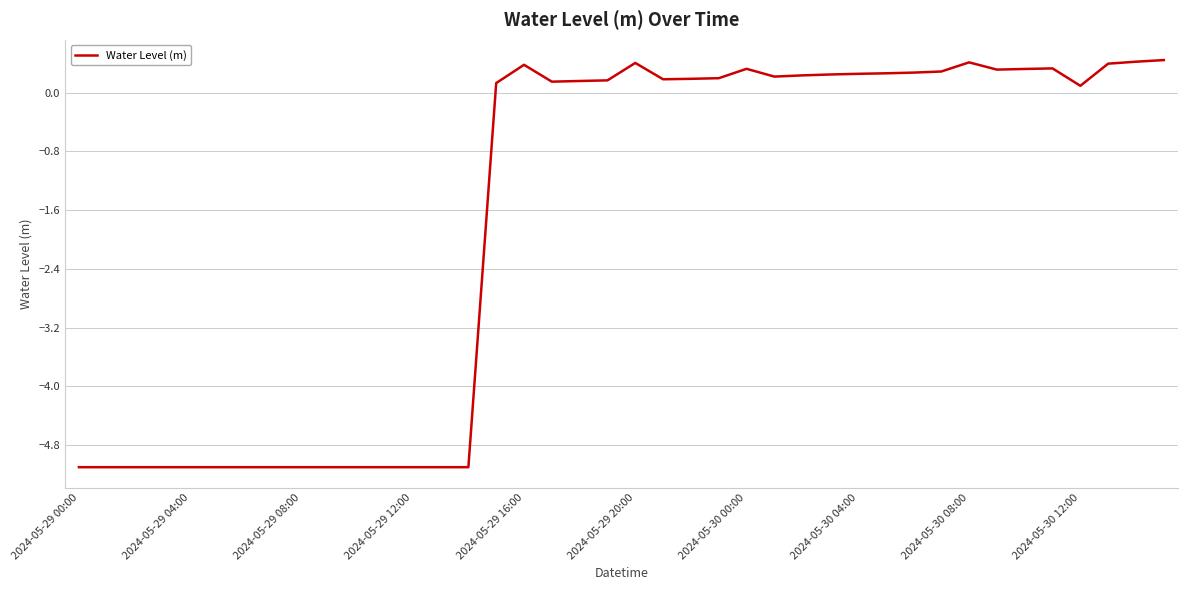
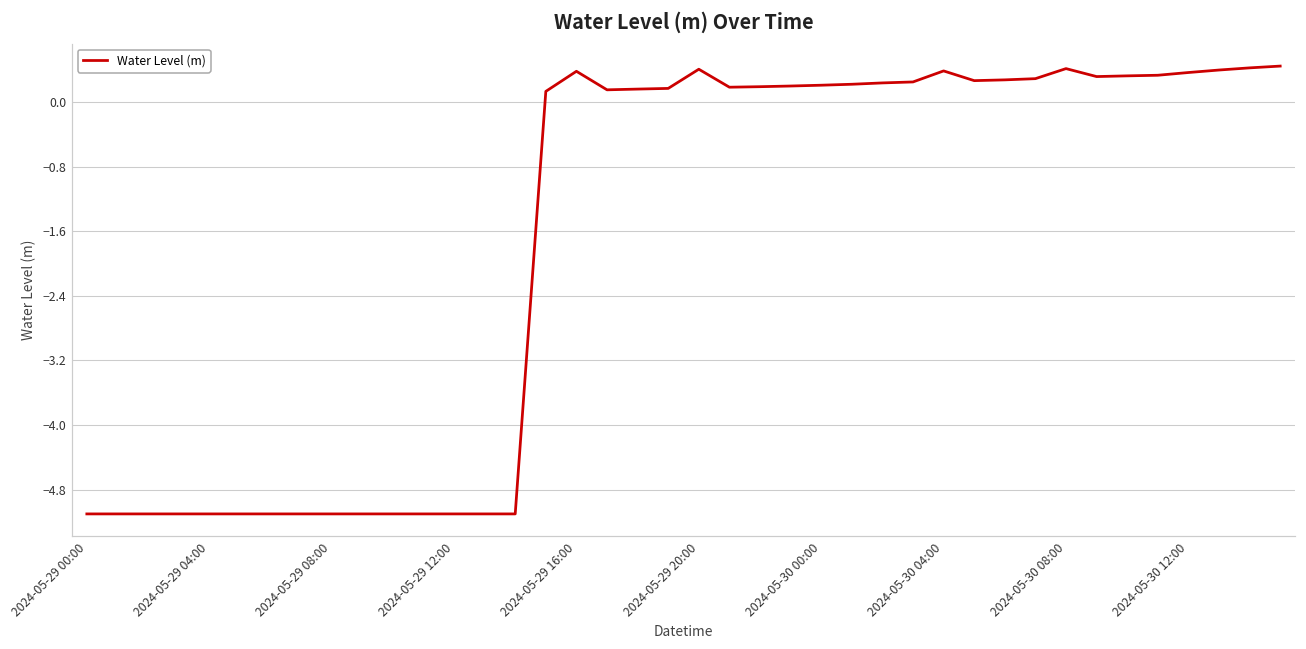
  {
    "2024-05-29 00:00": -5.1,
    "2024-05-29 04:00": -5.1,
    "2024-05-29 08:00": -5.1,
    "2024-05-29 12:00": -5.1,
    "2024-05-29 16:00": 0.4,
    "2024-05-29 20:00": 0.4,
-   "2024-05-30 00:00": 0.3,
-   "2024-05-30 04:00": 0.3,
+   "2024-05-30 00:00": 0.2,
+   "2024-05-30 04:00": 0.4,
    "2024-05-30 08:00": 0.4,
-   "2024-05-30 12:00": 0.1
+   "2024-05-30 12:00": 0.4
  }
